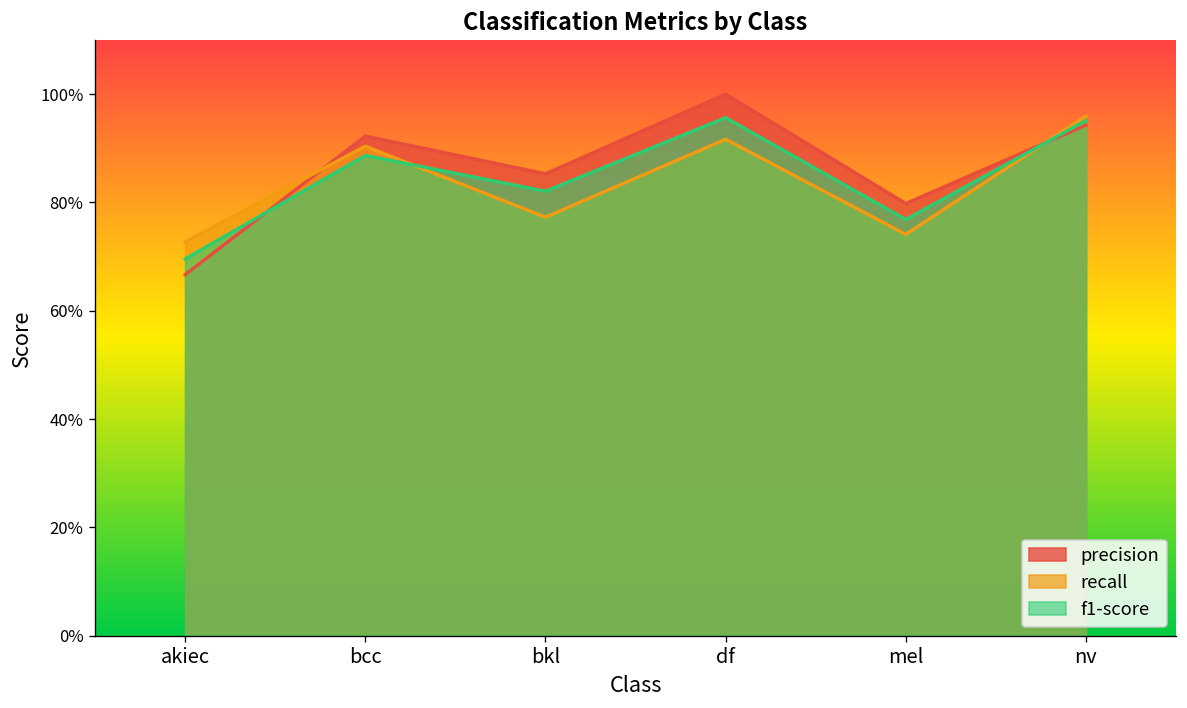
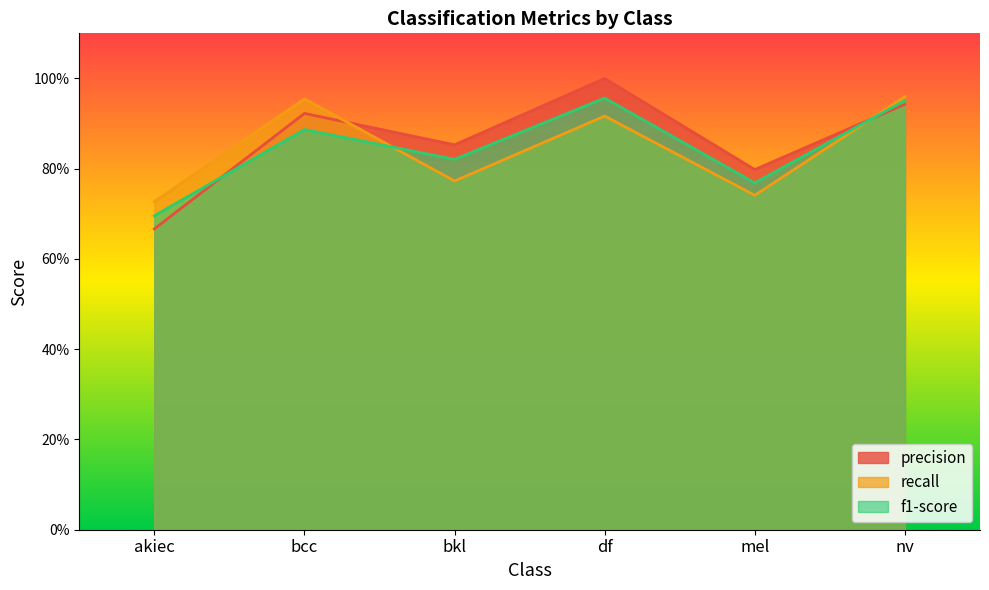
  {
    "precision": {
      "akiec": "67%",
      "bcc": "92%",
      "bkl": "85%",
      "df": "100%",
      "mel": "80%",
      "nv": "94%"
    },
    "recall": {
      "akiec": "73%",
-     "bcc": "90%",
+     "bcc": "95%",
      "bkl": "77%",
      "df": "92%",
      "mel": "74%",
      "nv": "96%"
    },
    "f1-score": {
      "akiec": "70%",
      "bcc": "89%",
      "bkl": "82%",
      "df": "96%",
      "mel": "77%",
      "nv": "95%"
    }
  }
